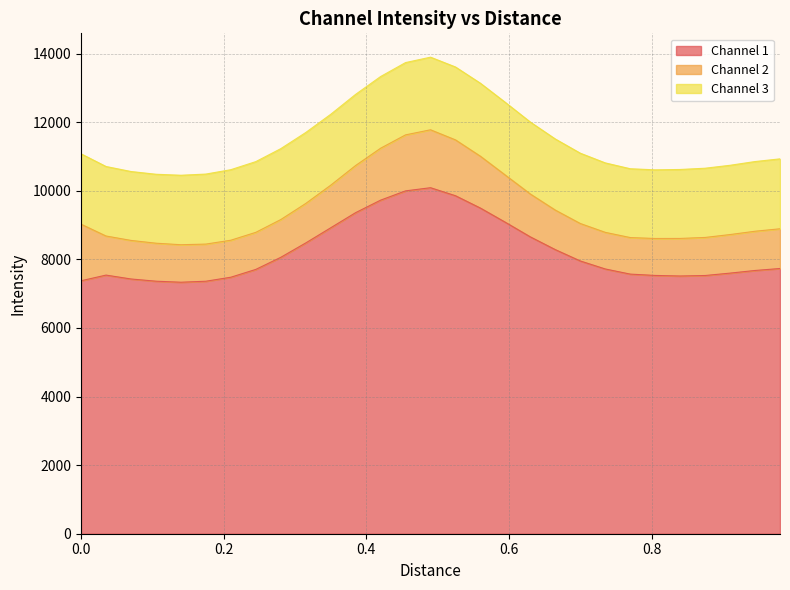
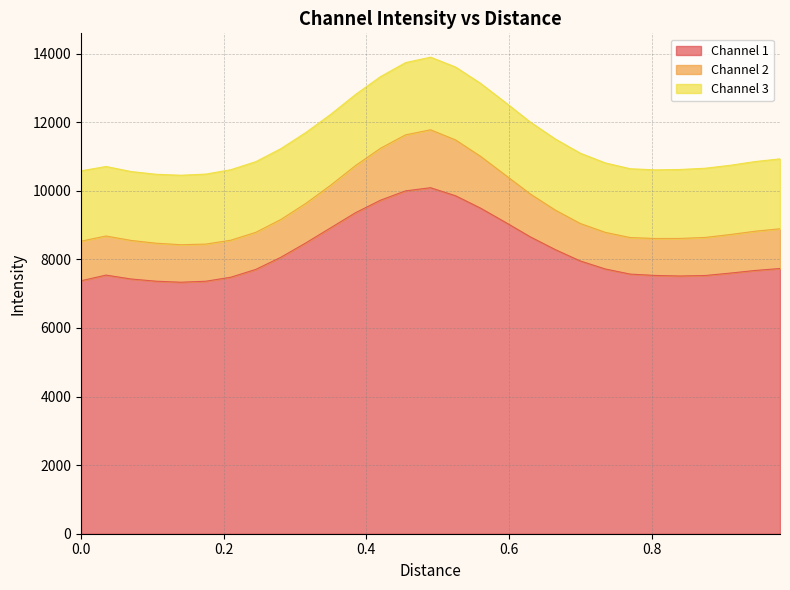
  {
    "Channel 1": {
      "0.0": 7400
    },
    "Channel 2": {
-     "0.0": 1600
+     "0.0": 1200
    },
    "Channel 3": {
      "0.0": 2100
    }
  }
